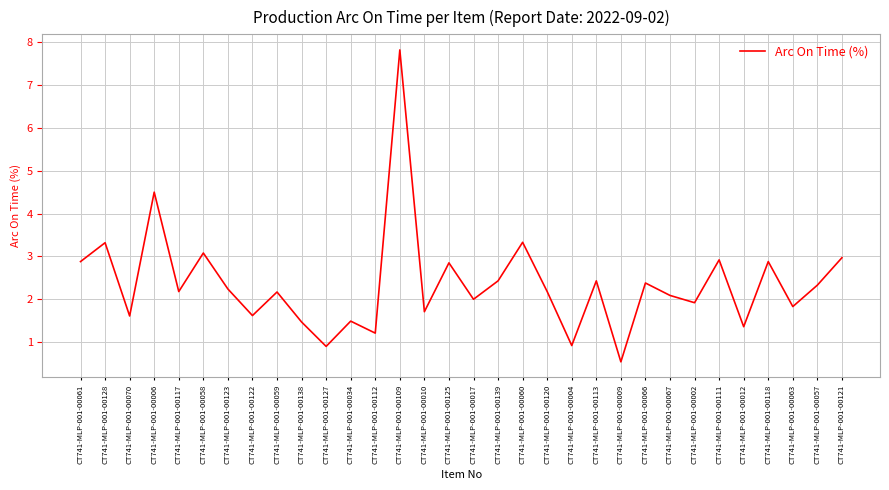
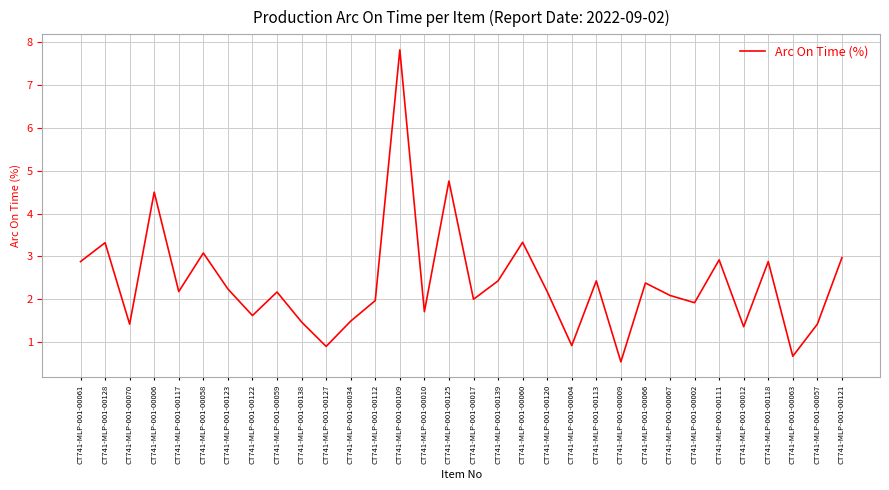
  {
    "CT741-MLP-001-00061": 2.9,
    "CT741-MLP-001-00128": 3.3,
-   "CT741-MLP-001-00070": 1.6,
+   "CT741-MLP-001-00070": 1.4,
    "CT741-MLP-001-00006": 4.5,
    "CT741-MLP-001-00117": 2.2,
    "CT741-MLP-001-00058": 3.1,
    "CT741-MLP-001-00123": 2.2,
    "CT741-MLP-001-00122": 1.6,
    "CT741-MLP-001-00059": 2.2,
    "CT741-MLP-001-00138": 1.5,
    "CT741-MLP-001-00127": 0.9,
    "CT741-MLP-001-00034": 1.5,
-   "CT741-MLP-001-00112": 1.2,
+   "CT741-MLP-001-00112": 2.0,
    "CT741-MLP-001-00109": 7.8,
    "CT741-MLP-001-00010": 1.7,
-   "CT741-MLP-001-00125": 2.9,
+   "CT741-MLP-001-00125": 4.8,
    "CT741-MLP-001-00017": 2.0,
    "CT741-MLP-001-00139": 2.4,
    "CT741-MLP-001-00060": 3.3,
    "CT741-MLP-001-00120": 2.2,
    "CT741-MLP-001-00004": 0.9,
    "CT741-MLP-001-00113": 2.4,
    "CT741-MLP-001-00009": 0.5,
    "CT741-MLP-001-00066": 2.4,
    "CT741-MLP-001-00067": 2.1,
    "CT741-MLP-001-00002": 1.9,
    "CT741-MLP-001-00111": 2.9,
    "CT741-MLP-001-00012": 1.4,
    "CT741-MLP-001-00118": 2.9,
-   "CT741-MLP-001-00063": 1.8,
-   "CT741-MLP-001-00057": 2.3,
+   "CT741-MLP-001-00063": 0.7,
+   "CT741-MLP-001-00057": 1.4,
    "CT741-MLP-001-00121": 3.0
  }
